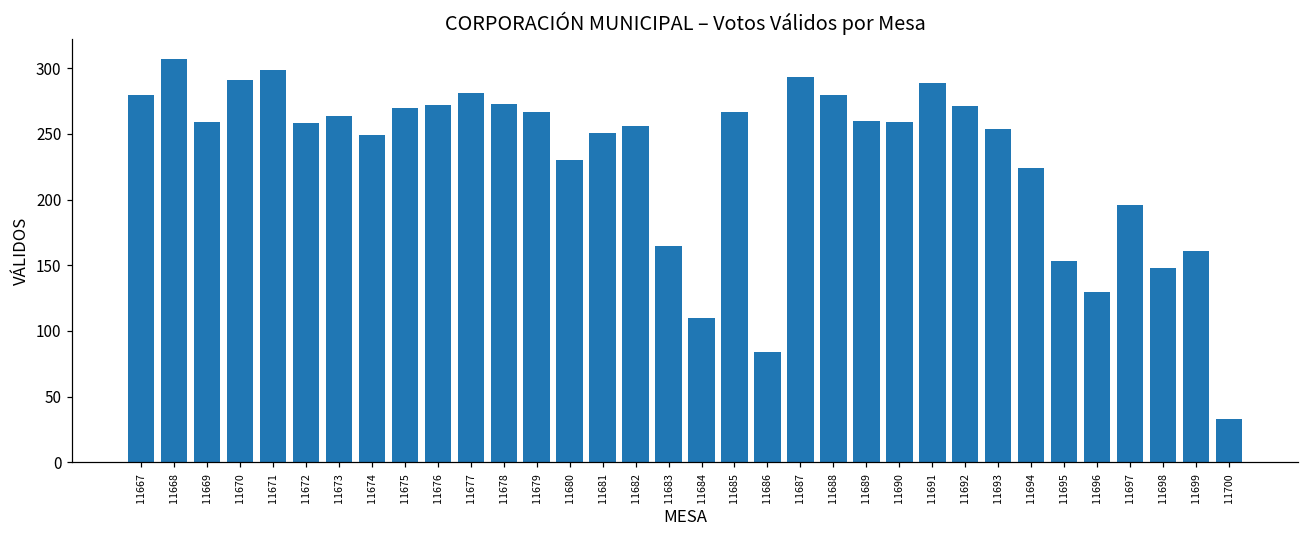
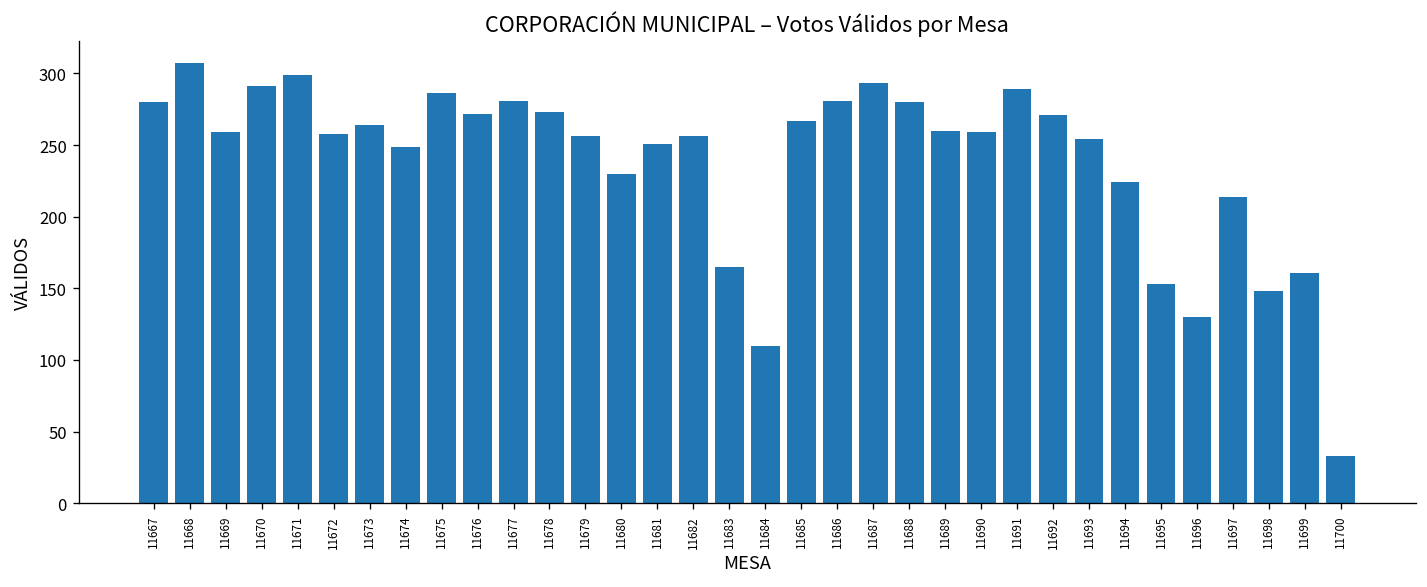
  {
    "11667": 280,
    "11668": 307,
    "11669": 259,
    "11670": 291,
    "11671": 299,
    "11672": 258,
    "11673": 264,
    "11674": 249,
-   "11675": 270,
+   "11675": 286,
    "11676": 272,
    "11677": 281,
    "11678": 273,
-   "11679": 267,
+   "11679": 256,
    "11680": 230,
    "11681": 251,
    "11682": 256,
    "11683": 165,
    "11684": 110,
    "11685": 267,
-   "11686": 84,
+   "11686": 281,
    "11687": 293,
    "11688": 280,
    "11689": 260,
    "11690": 259,
    "11691": 289,
    "11692": 271,
    "11693": 254,
    "11694": 224,
    "11695": 153,
    "11696": 130,
-   "11697": 196,
+   "11697": 214,
    "11698": 148,
    "11699": 161,
    "11700": 33
  }
